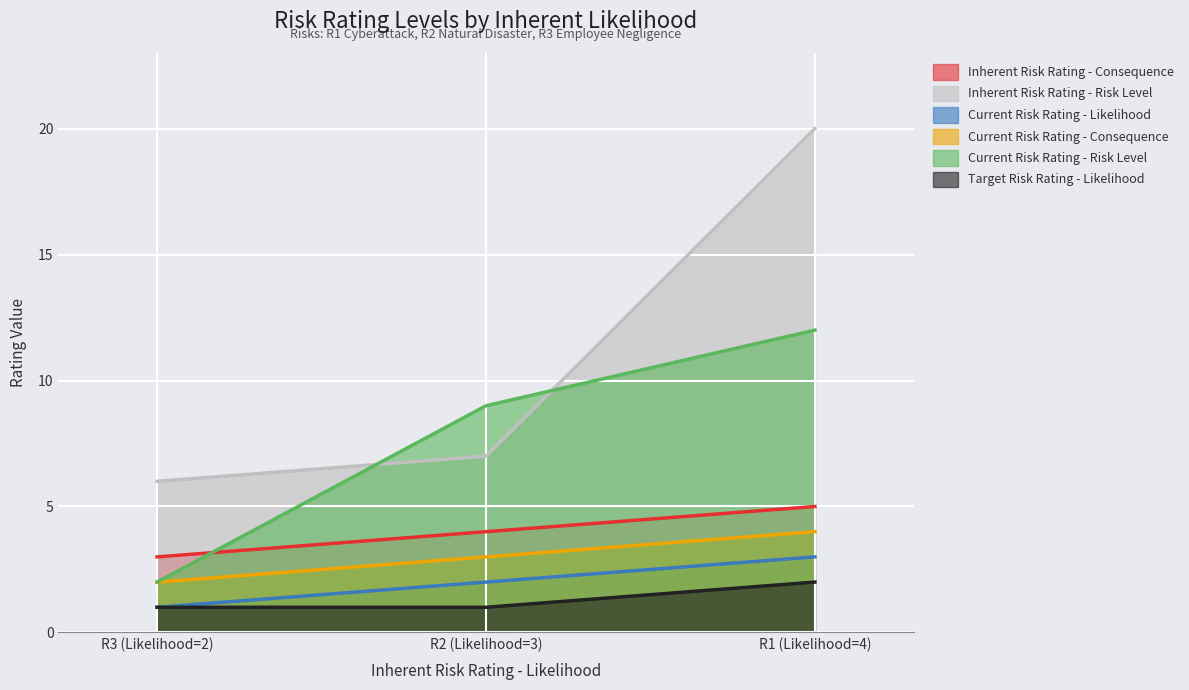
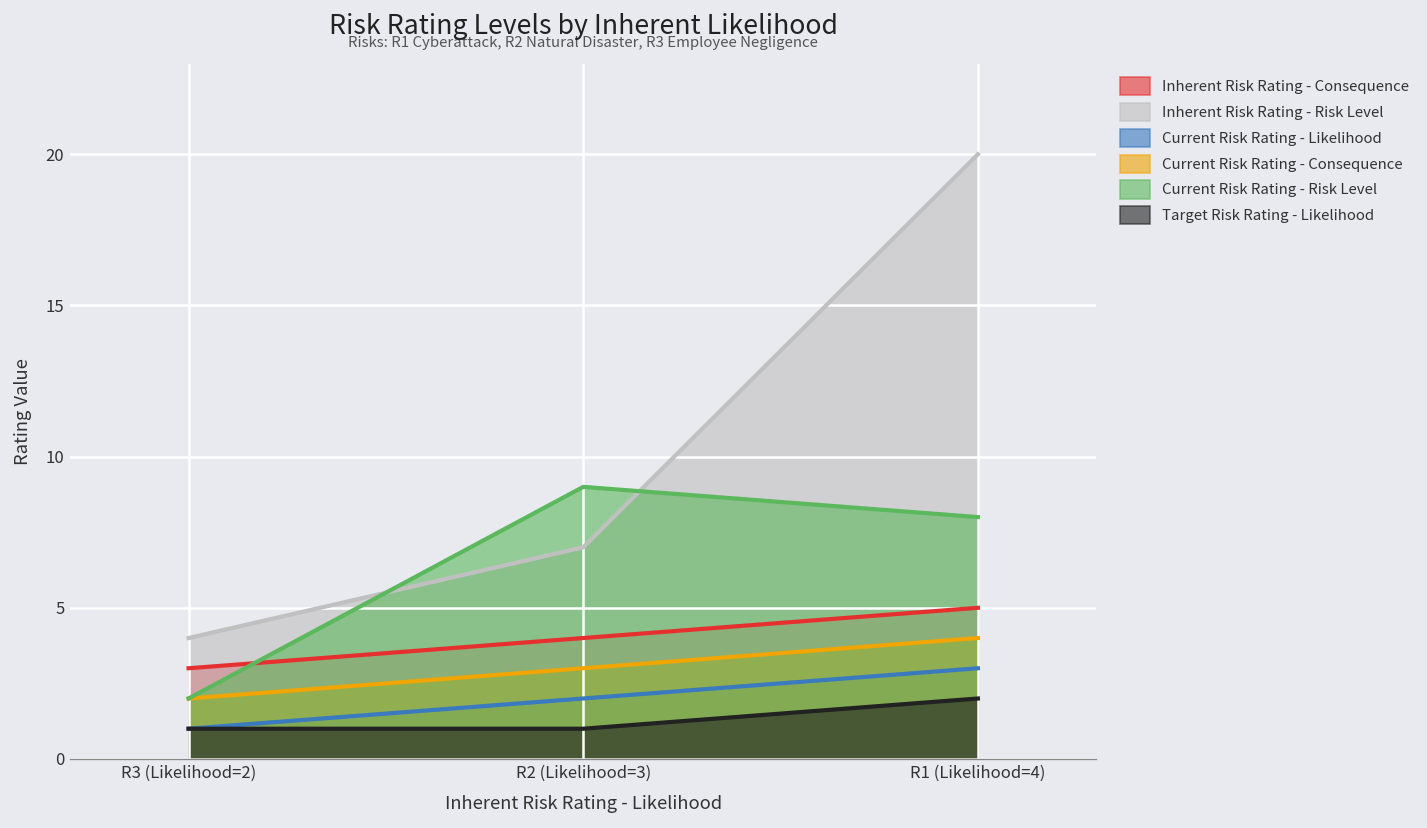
  {
    "Inherent Risk Rating - Consequence": {
      "R3 (Likelihood=2)": 3,
      "R2 (Likelihood=3)": 4,
      "R1 (Likelihood=4)": 5
    },
    "Inherent Risk Rating - Risk Level": {
-     "R3 (Likelihood=2)": 6,
+     "R3 (Likelihood=2)": 4,
      "R2 (Likelihood=3)": 7,
      "R1 (Likelihood=4)": 20
    },
    "Current Risk Rating - Likelihood": {
      "R2 (Likelihood=3)": 2,
      "R1 (Likelihood=4)": 3
    },
    "Current Risk Rating - Consequence": {
      "R2 (Likelihood=3)": 3,
      "R1 (Likelihood=4)": 4
    },
    "Current Risk Rating - Risk Level": {
      "R2 (Likelihood=3)": 9,
-     "R1 (Likelihood=4)": 12
+     "R1 (Likelihood=4)": 8
    },
    "Target Risk Rating - Likelihood": {
      "R2 (Likelihood=3)": 1,
      "R1 (Likelihood=4)": 2
    }
  }
